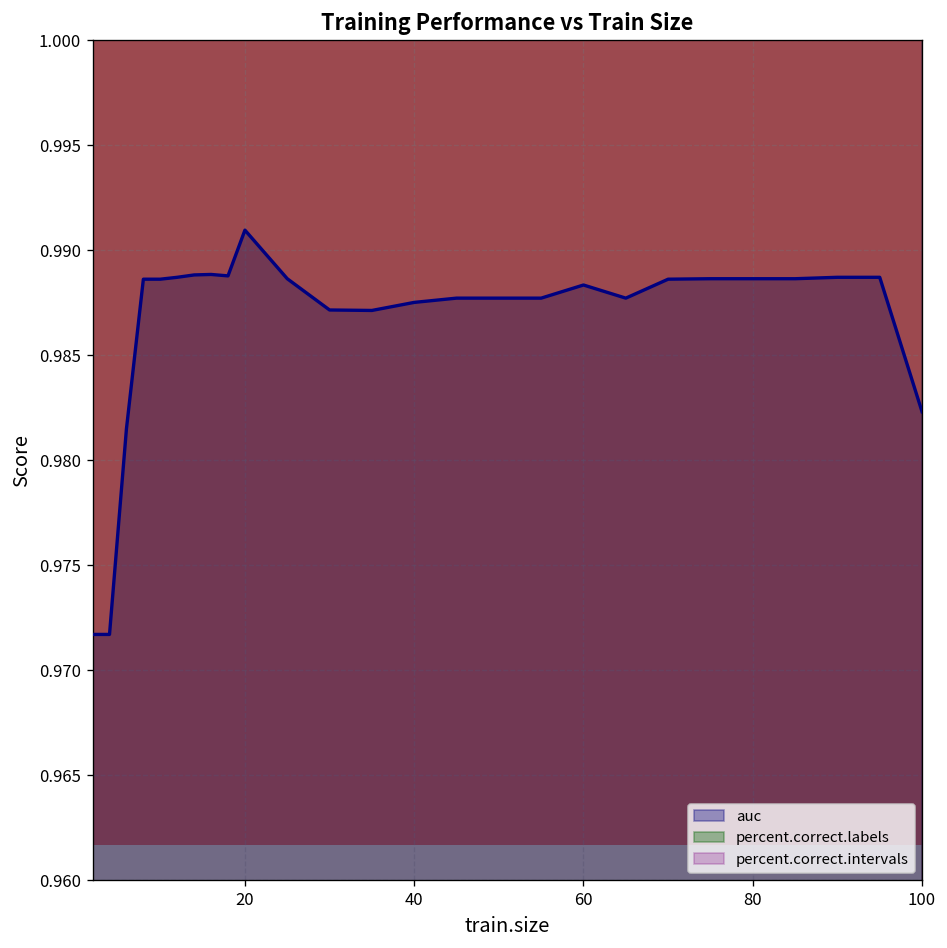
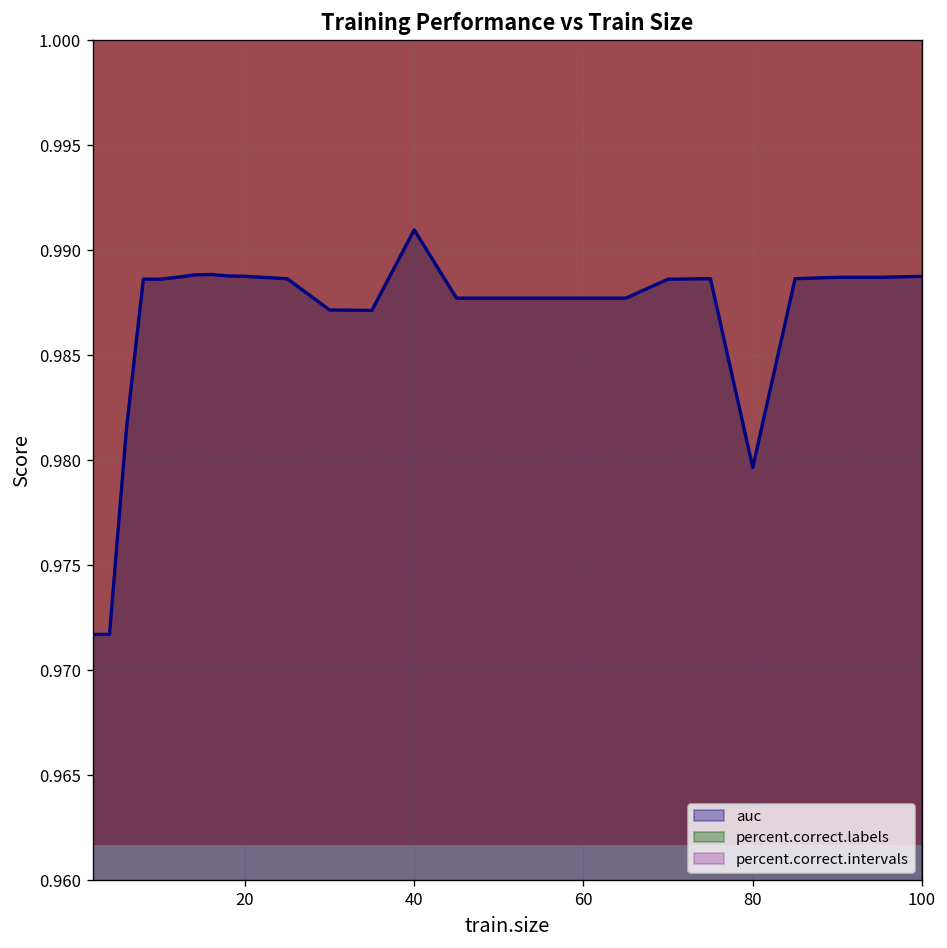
  {
    "auc": {
-     "20": 0.9910,
-     "40": 0.9875,
-     "60": 0.9883,
-     "80": 0.9886,
-     "100": 0.9823
+     "20": 0.9888,
+     "40": 0.9910,
+     "60": 0.9877,
+     "80": 0.9797,
+     "100": 0.9888
    }
  }
